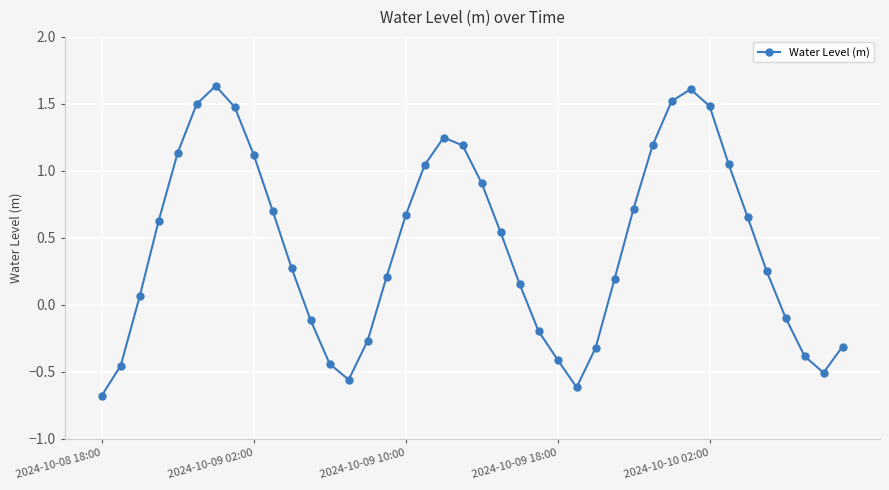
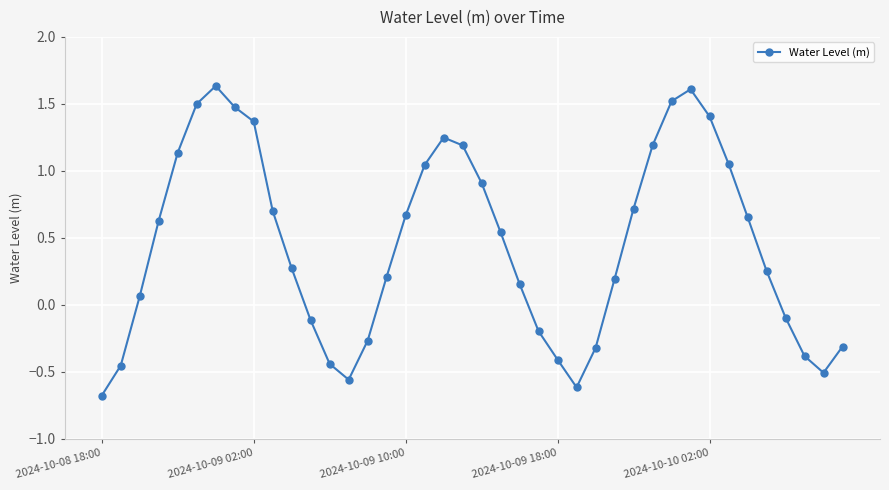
  {
    "2024-10-08 18:00": -0.68,
-   "2024-10-09 02:00": 1.12,
+   "2024-10-09 02:00": 1.37,
    "2024-10-09 10:00": 0.67,
    "2024-10-09 18:00": -0.41,
-   "2024-10-10 02:00": 1.48
+   "2024-10-10 02:00": 1.41
  }
